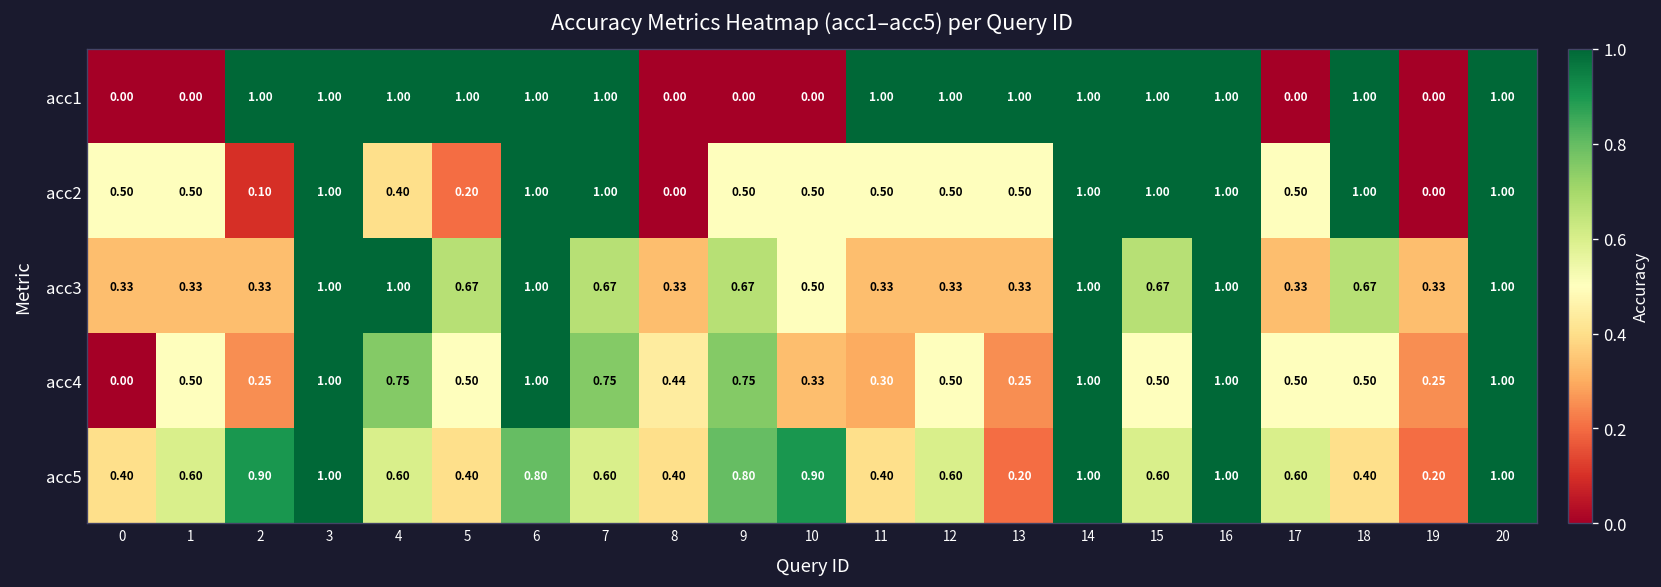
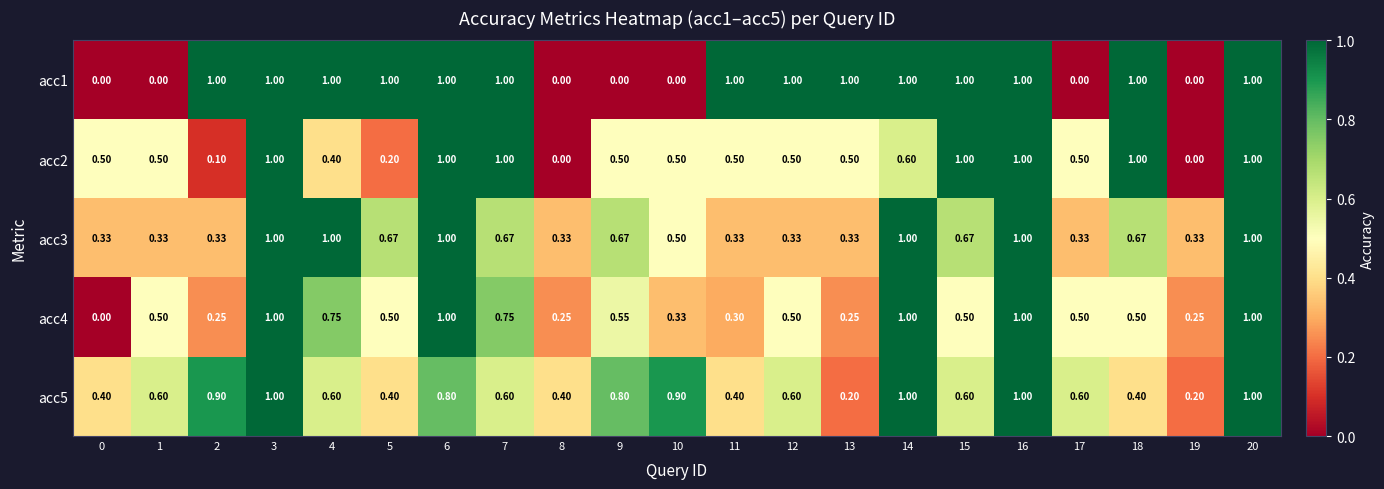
  {
    "acc1": {
      "0": 0.00,
      "1": 0.00,
      "2": 1.00,
      "3": 1.00,
      "4": 1.00,
      "5": 1.00,
      "6": 1.00,
      "7": 1.00,
      "8": 0.00,
      "9": 0.00,
      "10": 0.00,
      "11": 1.00,
      "12": 1.00,
      "13": 1.00,
      "14": 1.00,
      "15": 1.00,
      "16": 1.00,
      "17": 0.00,
      "18": 1.00,
      "19": 0.00,
      "20": 1.00
    },
    "acc2": {
      "0": 0.50,
      "1": 0.50,
      "2": 0.10,
      "3": 1.00,
      "4": 0.40,
      "5": 0.20,
      "6": 1.00,
      "7": 1.00,
      "8": 0.00,
      "9": 0.50,
      "10": 0.50,
      "11": 0.50,
      "12": 0.50,
      "13": 0.50,
-     "14": 1.00,
+     "14": 0.60,
      "15": 1.00,
      "16": 1.00,
      "17": 0.50,
      "18": 1.00,
      "19": 0.00,
      "20": 1.00
    },
    "acc3": {
      "0": 0.33,
      "1": 0.33,
      "2": 0.33,
      "3": 1.00,
      "4": 1.00,
      "5": 0.67,
      "6": 1.00,
      "7": 0.67,
      "8": 0.33,
      "9": 0.67,
      "10": 0.50,
      "11": 0.33,
      "12": 0.33,
      "13": 0.33,
      "14": 1.00,
      "15": 0.67,
      "16": 1.00,
      "17": 0.33,
      "18": 0.67,
      "19": 0.33,
      "20": 1.00
    },
    "acc4": {
      "0": 0.00,
      "1": 0.50,
      "2": 0.25,
      "3": 1.00,
      "4": 0.75,
      "5": 0.50,
      "6": 1.00,
      "7": 0.75,
-     "8": 0.44,
-     "9": 0.75,
+     "8": 0.25,
+     "9": 0.55,
      "10": 0.33,
      "11": 0.30,
      "12": 0.50,
      "13": 0.25,
      "14": 1.00,
      "15": 0.50,
      "16": 1.00,
      "17": 0.50,
      "18": 0.50,
      "19": 0.25,
      "20": 1.00
    },
    "acc5": {
      "0": 0.40,
      "1": 0.60,
      "2": 0.90,
      "3": 1.00,
      "4": 0.60,
      "5": 0.40,
      "6": 0.80,
      "7": 0.60,
      "8": 0.40,
      "9": 0.80,
      "10": 0.90,
      "11": 0.40,
      "12": 0.60,
      "13": 0.20,
      "14": 1.00,
      "15": 0.60,
      "16": 1.00,
      "17": 0.60,
      "18": 0.40,
      "19": 0.20,
      "20": 1.00
    }
  }
